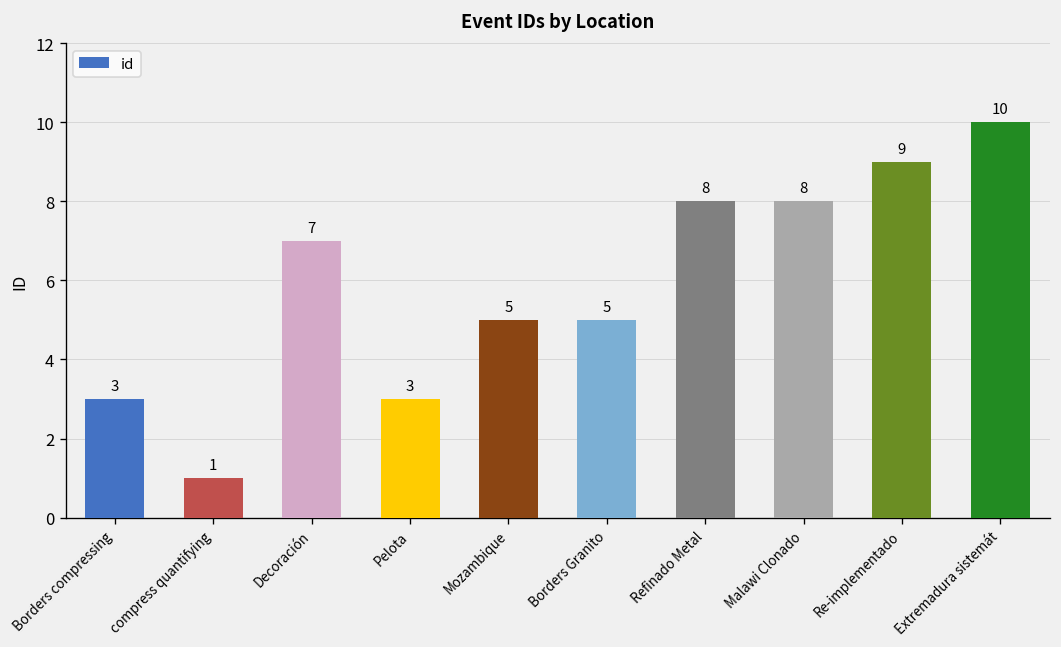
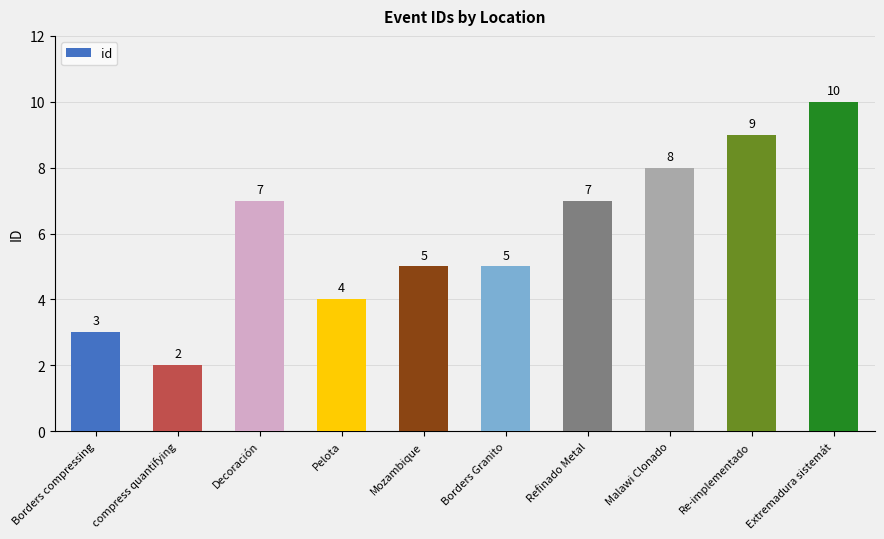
  {
    "Borders compressing": 3,
-   "compress quantifying": 1,
+   "compress quantifying": 2,
    "Decoración": 7,
-   "Pelota": 3,
+   "Pelota": 4,
    "Mozambique": 5,
    "Borders Granito": 5,
-   "Refinado Metal": 8,
+   "Refinado Metal": 7,
    "Malawi Clonado": 8,
    "Re-implementado": 9,
    "Extremadura sistemát": 10
  }
